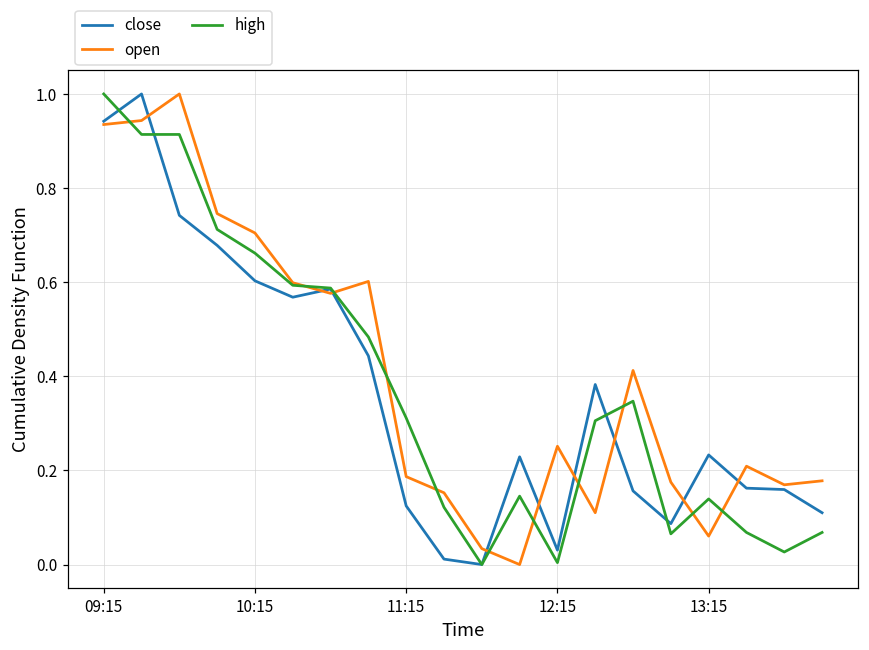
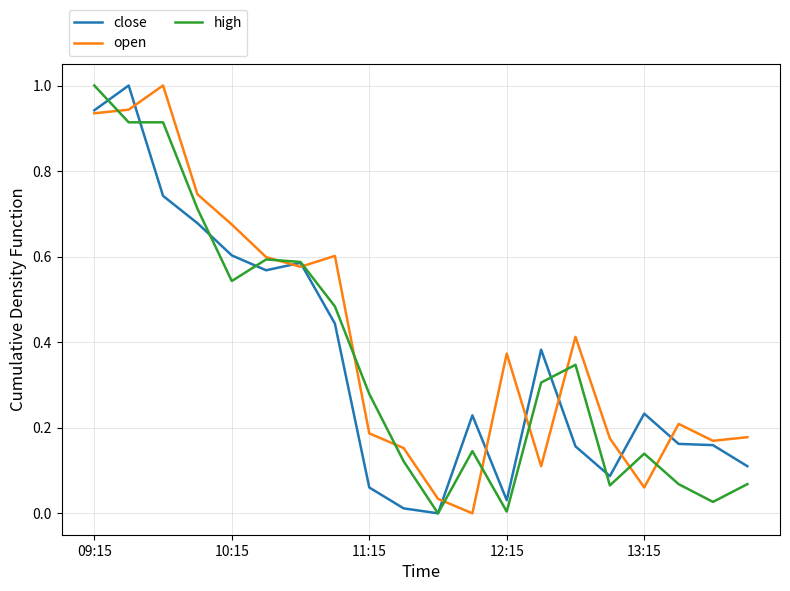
  {
    "close": {
      "09:15": 0.94,
      "10:15": 0.60,
-     "11:15": 0.12,
+     "11:15": 0.06,
      "12:15": 0.03,
      "13:15": 0.23
    },
    "open": {
      "09:15": 0.94,
-     "10:15": 0.70,
+     "10:15": 0.68,
      "11:15": 0.19,
-     "12:15": 0.25,
+     "12:15": 0.37,
      "13:15": 0.06
    },
    "high": {
      "09:15": 1.00,
-     "10:15": 0.66,
-     "11:15": 0.31,
+     "10:15": 0.54,
+     "11:15": 0.28,
      "12:15": 0.00,
      "13:15": 0.14
    }
  }
